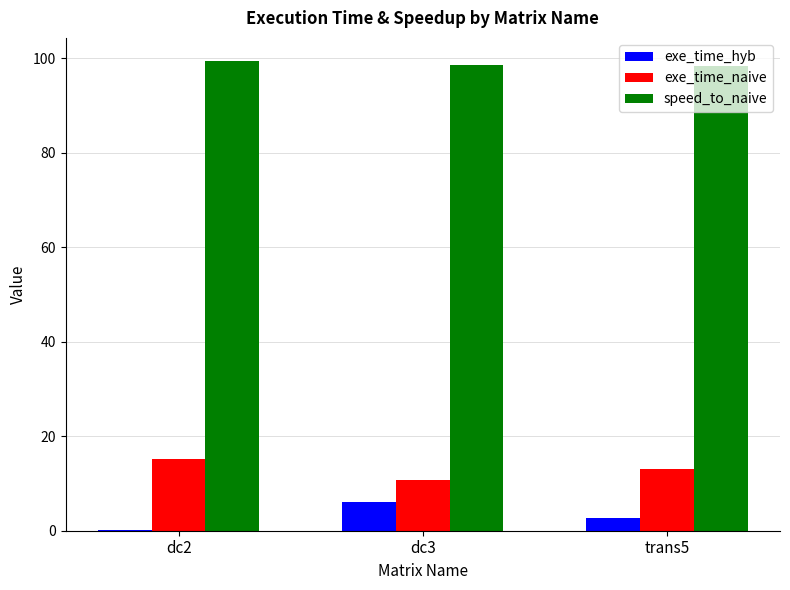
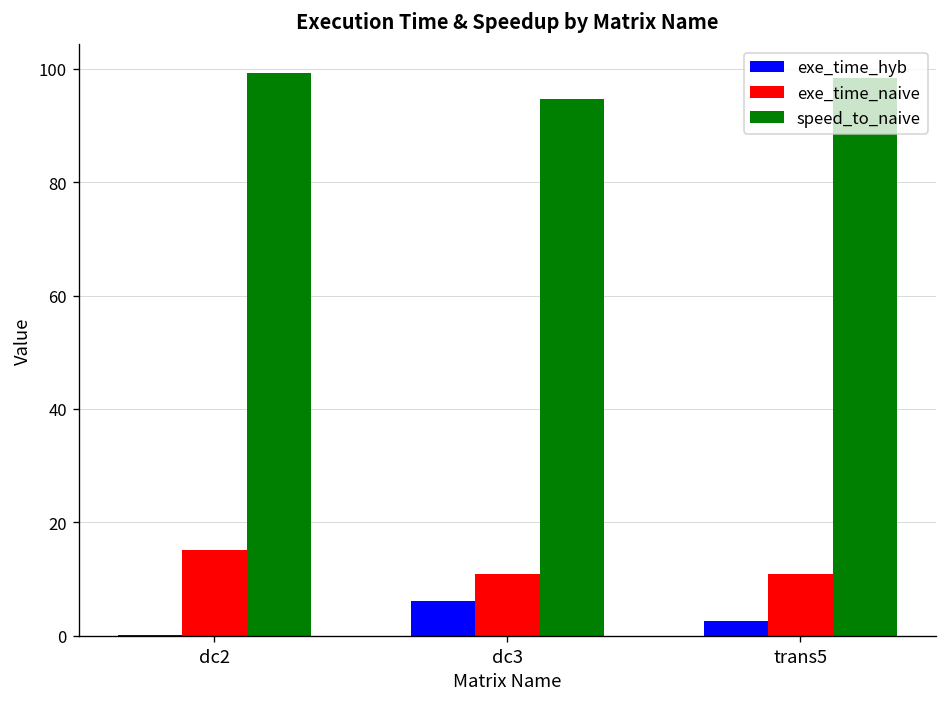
  {
    "exe_time_hyb": {
      "dc3": 6,
      "trans5": 3
    },
    "exe_time_naive": {
      "dc2": 15,
      "dc3": 11,
-     "trans5": 13
+     "trans5": 11
    },
    "speed_to_naive": {
      "dc2": 99,
-     "dc3": 98
+     "dc3": 95
    }
  }
